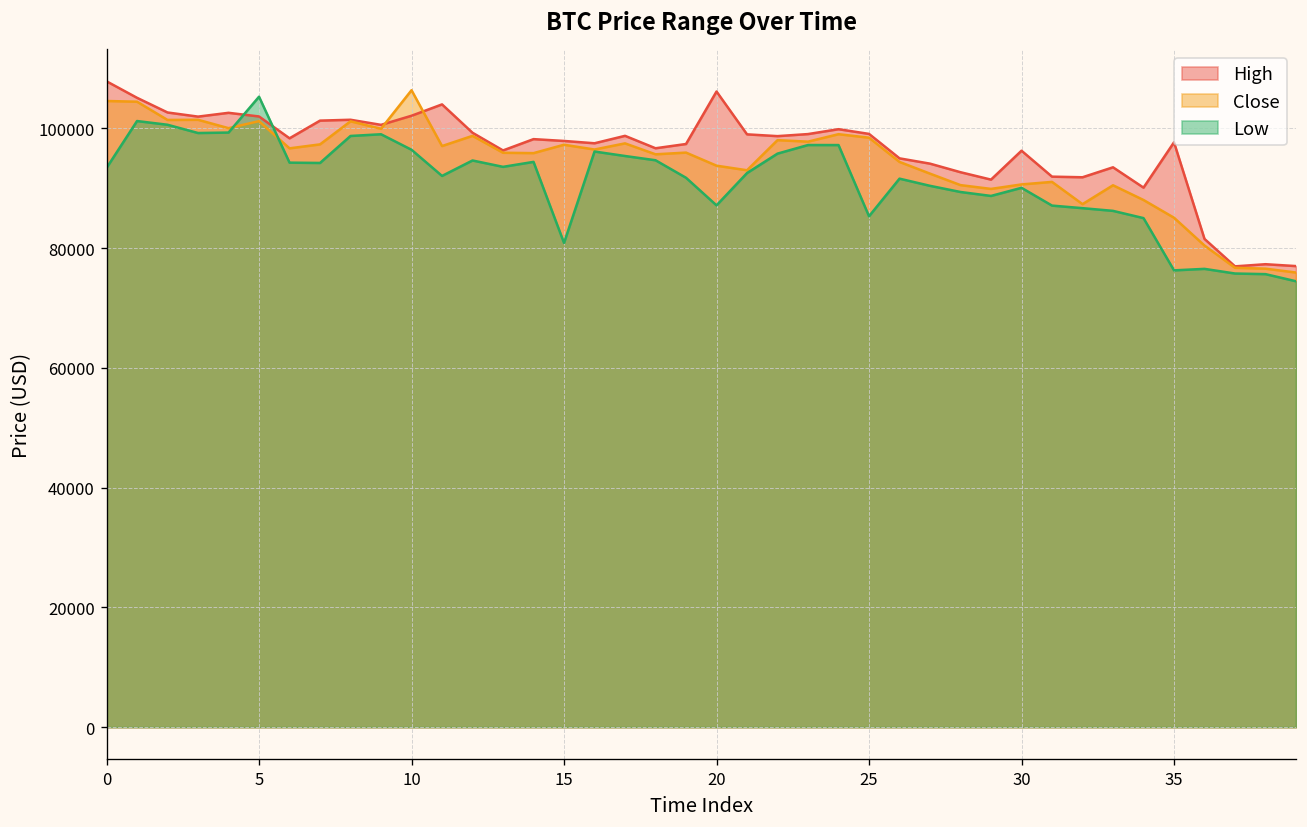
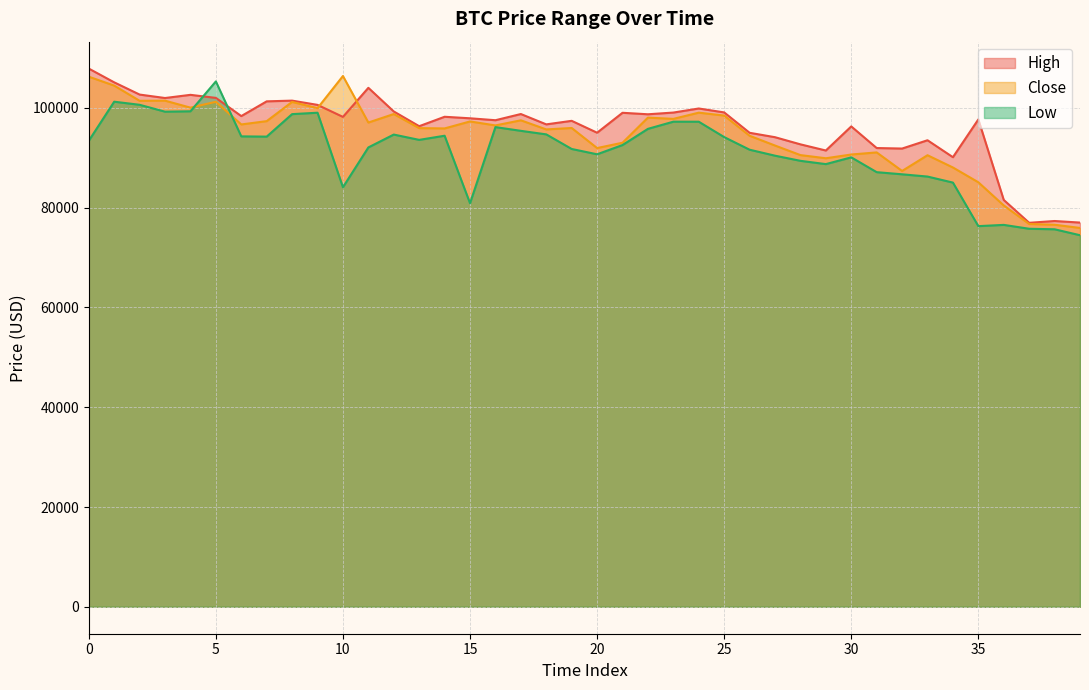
  {
    "High": {
      "0": 108000,
      "5": 102000,
-     "10": 102000,
+     "10": 98000,
      "15": 98000,
-     "20": 106000,
+     "20": 95000,
      "25": 99000,
      "30": 96000,
      "35": 98000
    },
    "Close": {
-     "0": 105000,
+     "0": 106000,
      "5": 101000,
      "10": 106000,
      "15": 97000,
-     "20": 94000,
+     "20": 92000,
      "25": 98000,
      "30": 91000,
      "35": 85000
    },
    "Low": {
      "0": 93000,
      "5": 105000,
-     "10": 96000,
+     "10": 84000,
      "15": 81000,
-     "20": 87000,
-     "25": 85000,
+     "20": 91000,
+     "25": 94000,
      "30": 90000,
      "35": 76000
    }
  }
